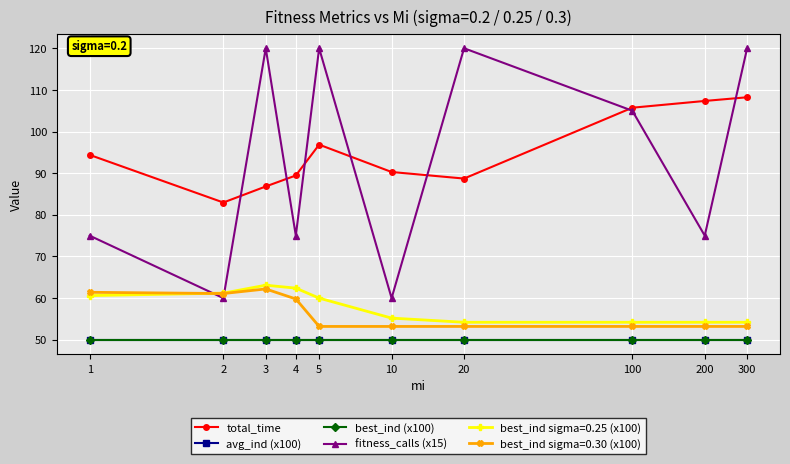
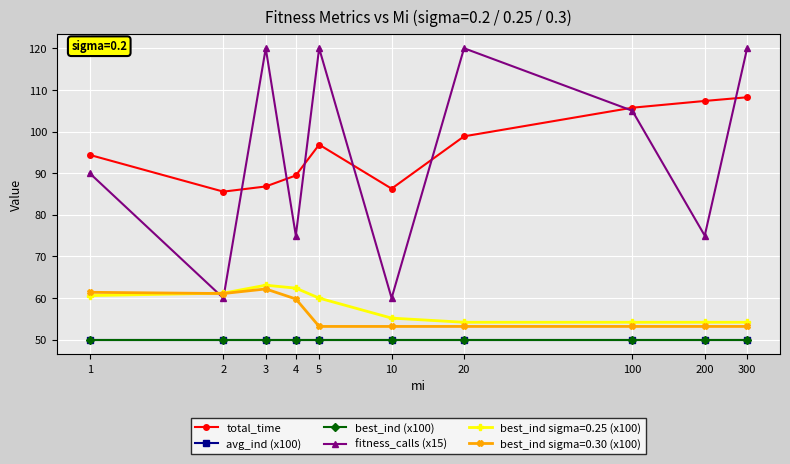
  {
    "total_time": {
      "1": 94,
-     "2": 83,
+     "2": 86,
      "3": 87,
      "4": 89,
      "5": 97,
-     "10": 90,
-     "20": 89,
+     "10": 86,
+     "20": 99,
      "100": 106,
      "200": 107,
      "300": 108
    },
    "best_ind (x100)": {
      "1": 50,
      "2": 50,
      "3": 50,
      "4": 50,
      "5": 50,
      "10": 50,
      "20": 50,
      "100": 50,
      "200": 50,
      "300": 50
    },
    "fitness_calls (x15)": {
-     "1": 75,
+     "1": 90,
      "2": 60,
      "3": 120,
      "4": 75,
      "5": 120,
      "10": 60,
      "20": 120,
      "100": 105,
      "200": 75,
      "300": 120
    },
    "best_ind sigma=0.25 (x100)": {
      "1": 61,
      "3": 63,
      "4": 62,
      "5": 60,
      "10": 55,
      "20": 54,
      "100": 54,
      "200": 54,
      "300": 54
    },
    "best_ind sigma=0.30 (x100)": {
      "1": 61,
      "3": 62,
      "4": 60,
      "5": 53,
      "10": 53,
      "20": 53,
      "100": 53,
      "200": 53,
      "300": 53
    }
  }
